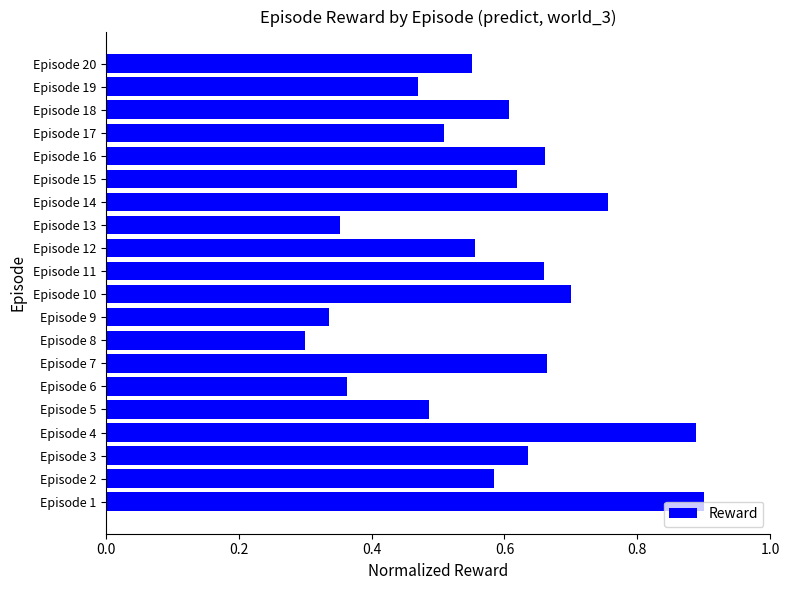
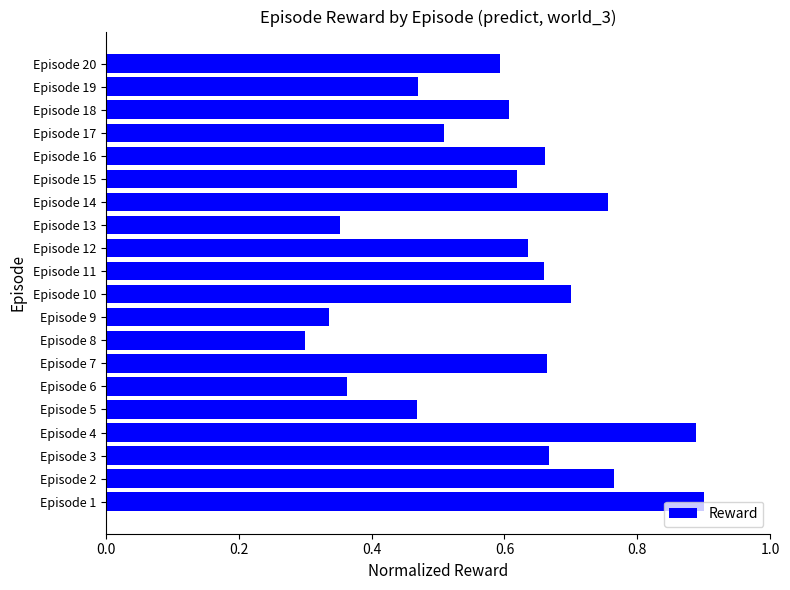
  {
-   "Episode 20": 0.55,
+   "Episode 20": 0.59,
    "Episode 19": 0.47,
    "Episode 18": 0.61,
    "Episode 17": 0.51,
    "Episode 16": 0.66,
    "Episode 15": 0.62,
    "Episode 14": 0.76,
    "Episode 13": 0.35,
-   "Episode 12": 0.56,
+   "Episode 12": 0.64,
    "Episode 11": 0.66,
    "Episode 10": 0.70,
    "Episode 9": 0.34,
    "Episode 8": 0.30,
    "Episode 7": 0.66,
    "Episode 6": 0.36,
-   "Episode 5": 0.49,
+   "Episode 5": 0.47,
    "Episode 4": 0.89,
-   "Episode 3": 0.63,
-   "Episode 2": 0.58
+   "Episode 3": 0.67,
+   "Episode 2": 0.77
  }
